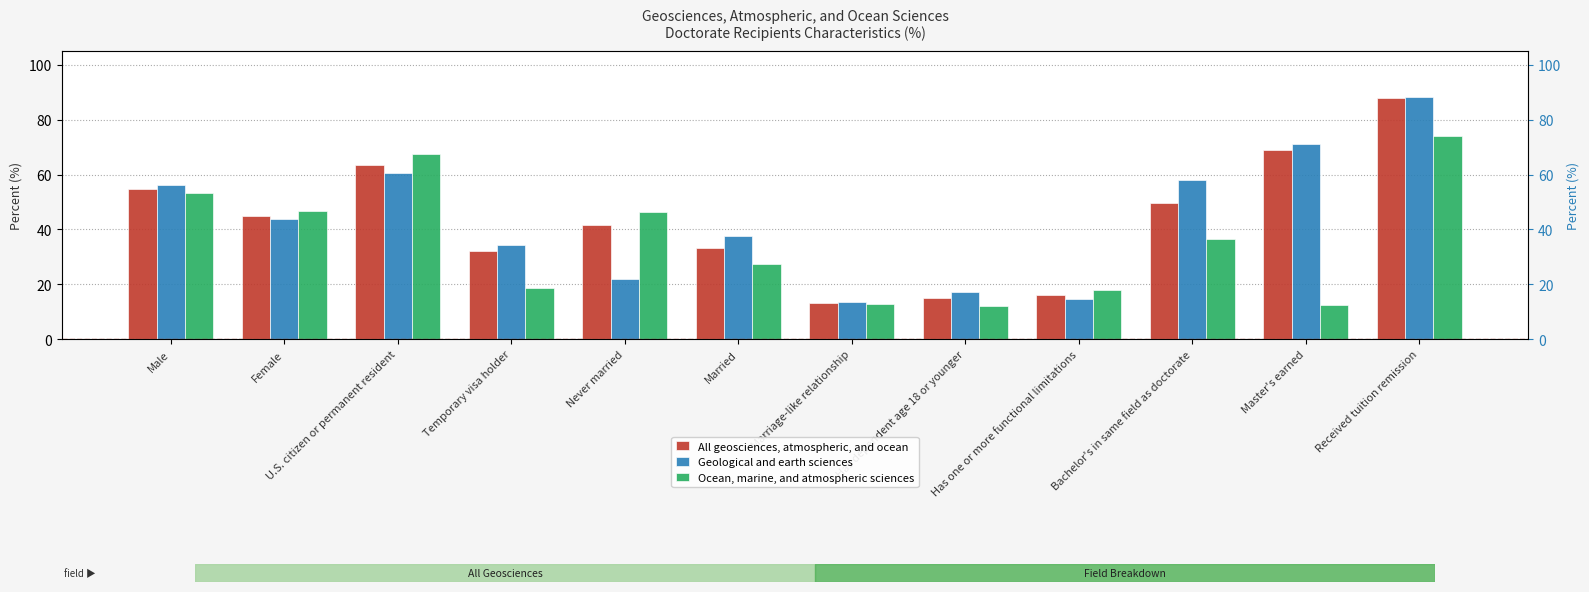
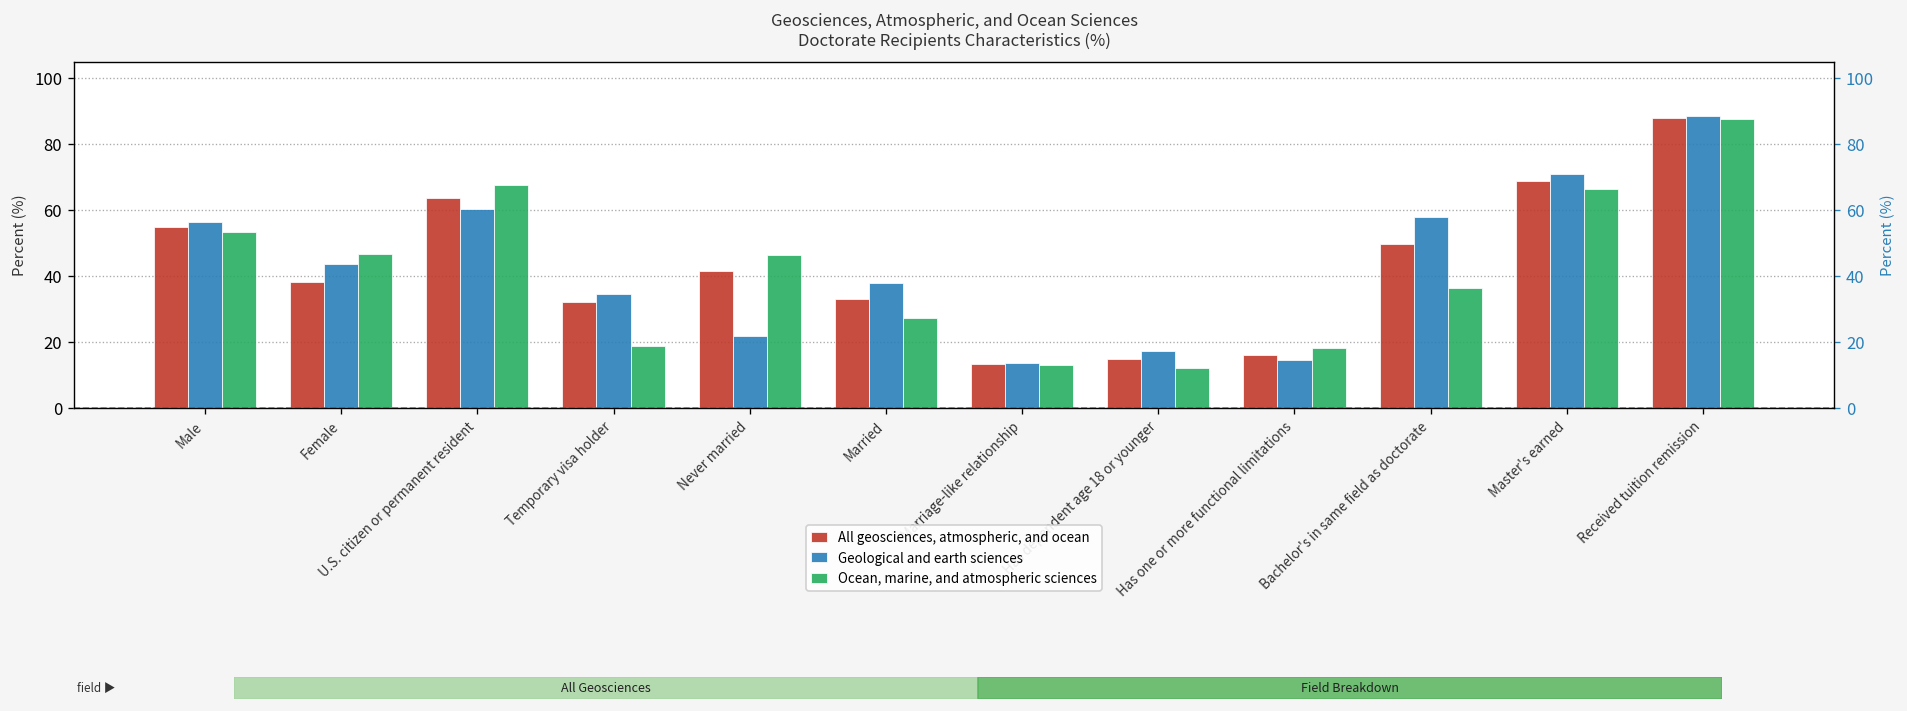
  {
    "All geosciences, atmospheric, and ocean": {
      "Male": 55,
-     "Female": 45,
+     "Female": 38,
      "U.S. citizen or permanent resident": 64,
      "Temporary visa holder": 32,
      "Never married": 42,
      "Married": 33,
      "Marriage-like relationship": 13,
      "Has dependent age 18 or younger": 15,
      "Has one or more functional limitations": 16,
      "Bachelor's in same field as doctorate": 50,
      "Master's earned": 69,
      "Received tuition remission": 88
    },
    "Geological and earth sciences": {
      "Male": 56,
      "Female": 44,
      "U.S. citizen or permanent resident": 60,
      "Temporary visa holder": 35,
      "Never married": 22,
      "Married": 38,
      "Marriage-like relationship": 14,
      "Has dependent age 18 or younger": 17,
      "Has one or more functional limitations": 15,
      "Bachelor's in same field as doctorate": 58,
      "Master's earned": 71,
      "Received tuition remission": 88
    },
    "Ocean, marine, and atmospheric sciences": {
      "Male": 53,
      "Female": 47,
      "U.S. citizen or permanent resident": 68,
      "Temporary visa holder": 19,
      "Never married": 46,
      "Married": 27,
      "Marriage-like relationship": 13,
      "Has dependent age 18 or younger": 12,
      "Has one or more functional limitations": 18,
      "Bachelor's in same field as doctorate": 36,
-     "Master's earned": 12,
-     "Received tuition remission": 74
+     "Master's earned": 66,
+     "Received tuition remission": 88
    }
  }
